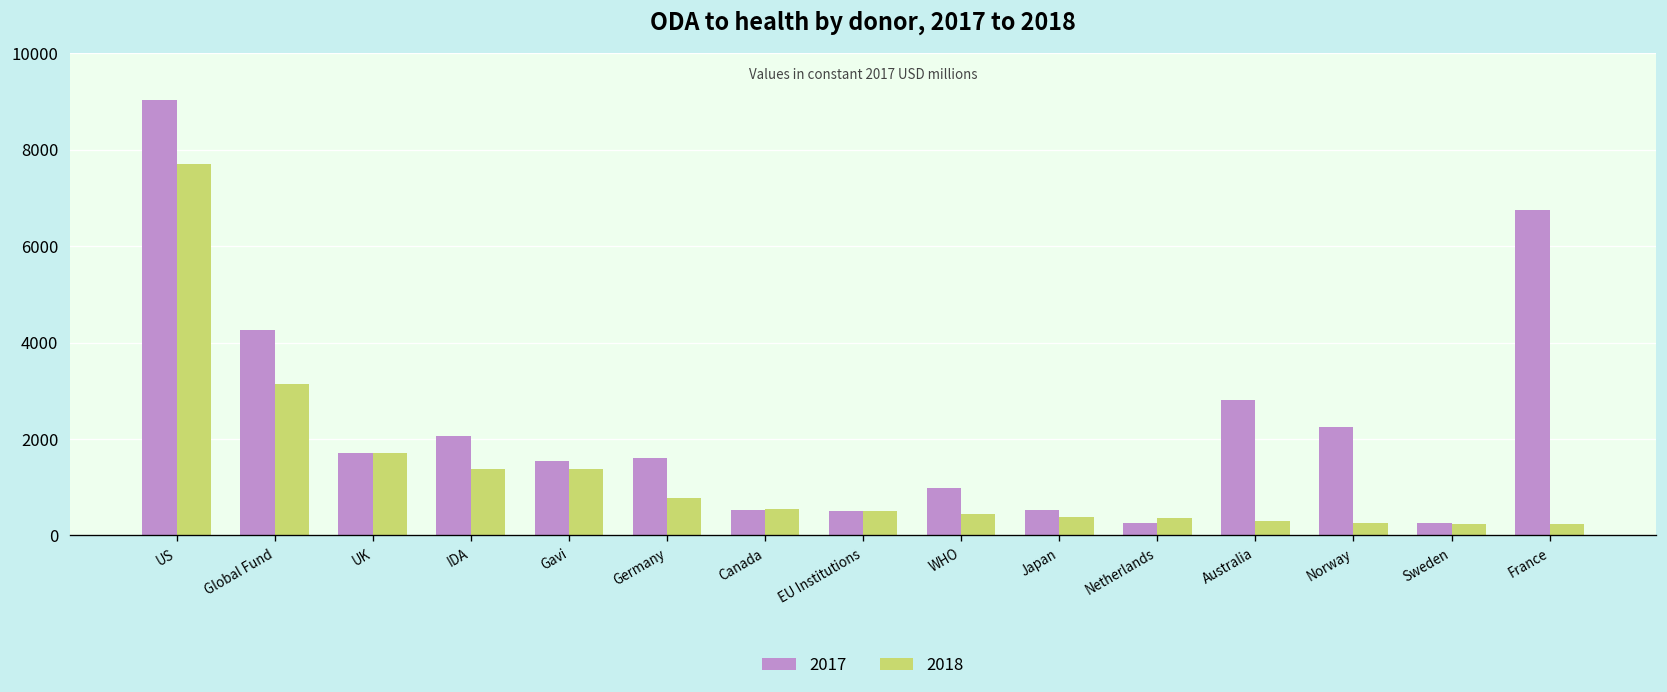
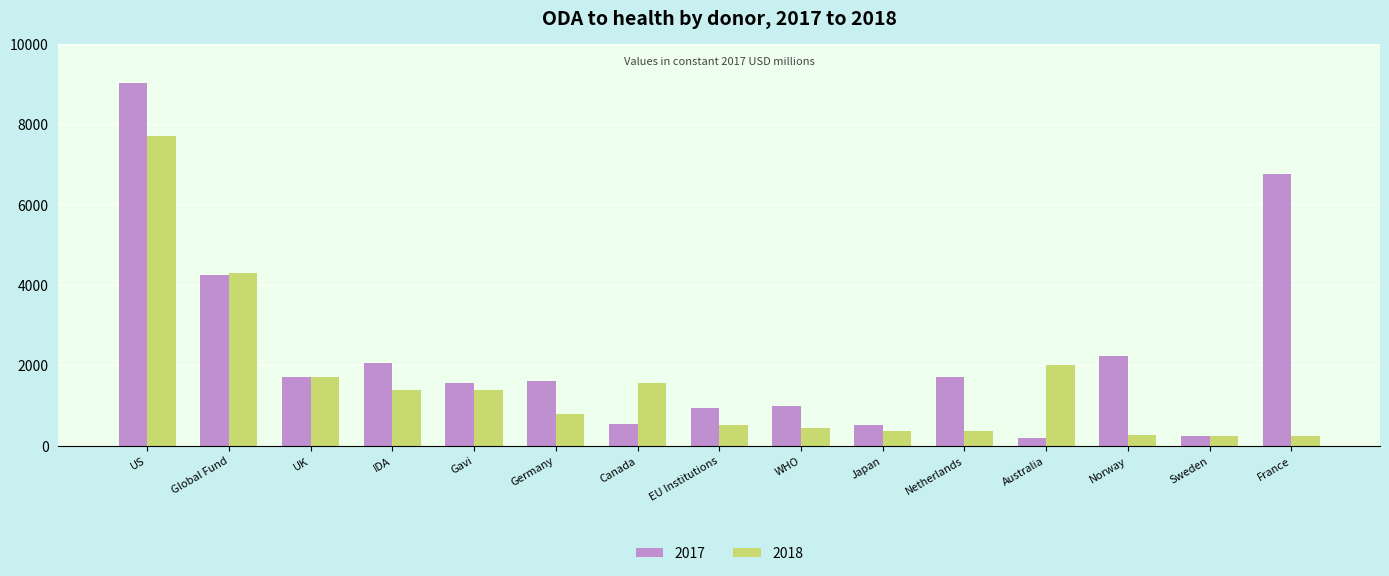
  {
    "2017": {
      "US": 9000,
      "Global Fund": 4300,
      "UK": 1700,
      "IDA": 2100,
      "Gavi": 1500,
      "Germany": 1600,
      "Canada": 500,
-     "EU Institutions": 500,
+     "EU Institutions": 900,
      "WHO": 1000,
      "Japan": 500,
-     "Netherlands": 300,
-     "Australia": 2800,
+     "Netherlands": 1700,
+     "Australia": 200,
      "Norway": 2200,
      "Sweden": 200,
      "France": 6800
    },
    "2018": {
      "US": 7700,
-     "Global Fund": 3100,
+     "Global Fund": 4300,
      "UK": 1700,
      "IDA": 1400,
      "Gavi": 1400,
      "Germany": 800,
-     "Canada": 600,
+     "Canada": 1600,
      "EU Institutions": 500,
      "WHO": 400,
      "Japan": 400,
      "Netherlands": 400,
-     "Australia": 300,
+     "Australia": 2000,
      "Norway": 300,
      "Sweden": 200,
      "France": 200
    }
  }
